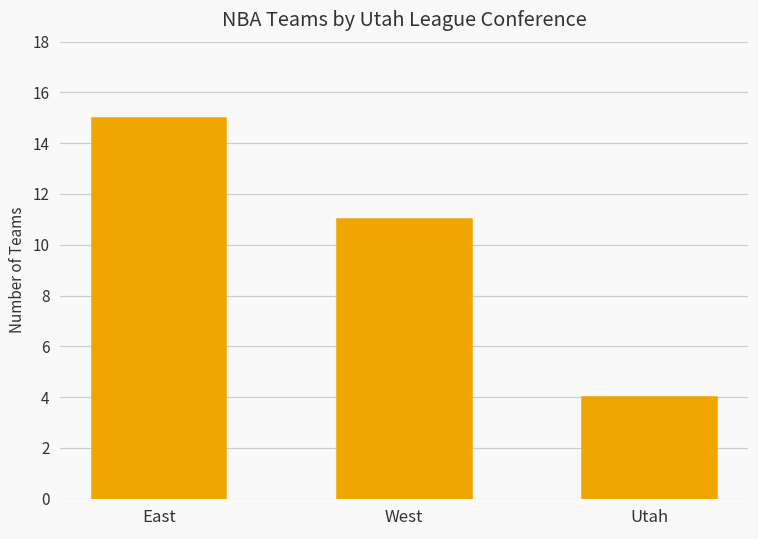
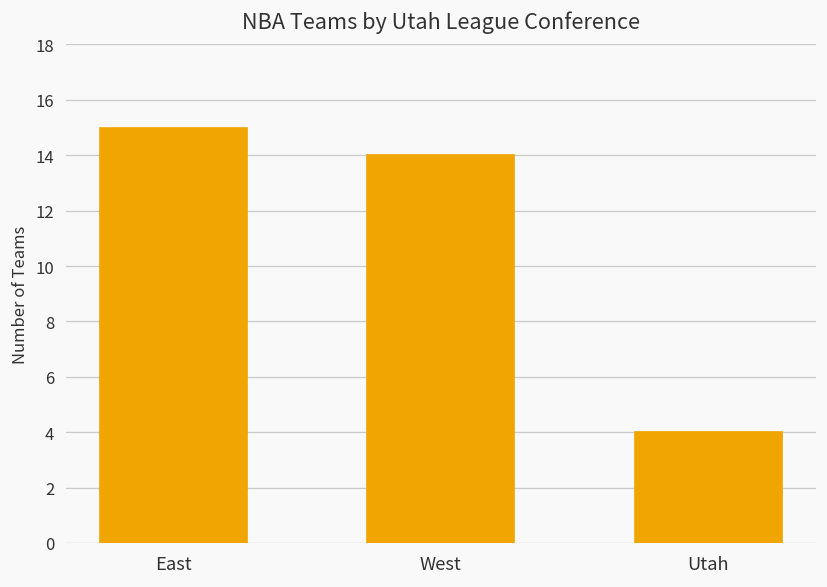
  {
    "East": 15,
-   "West": 11,
+   "West": 14,
    "Utah": 4
  }
